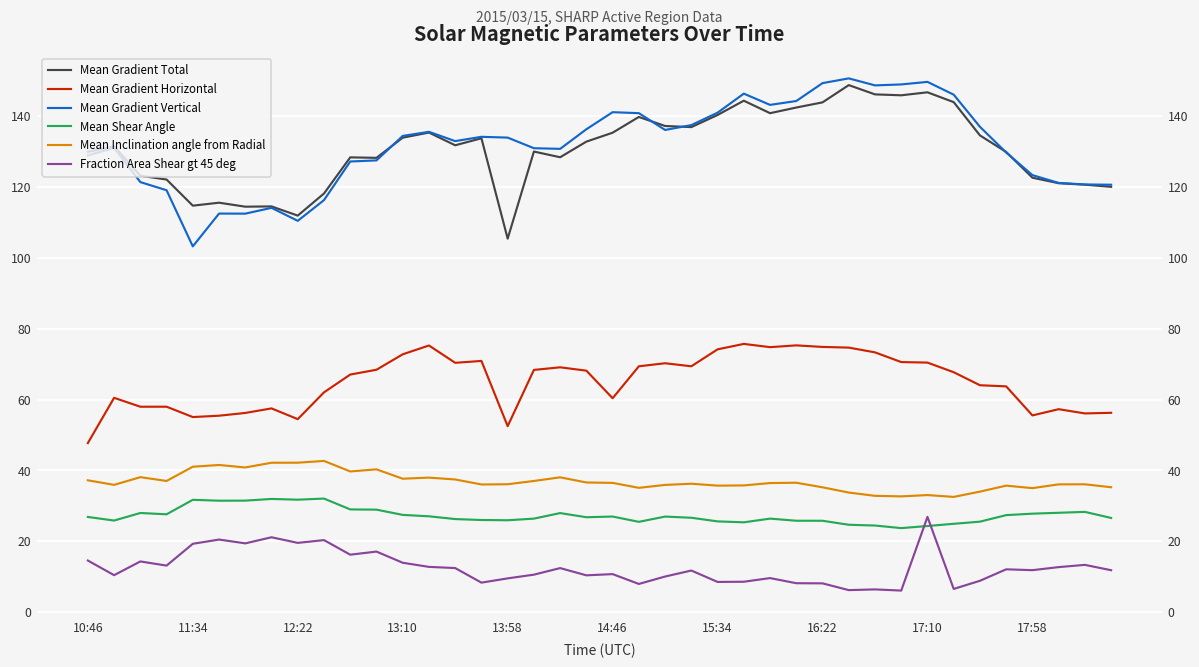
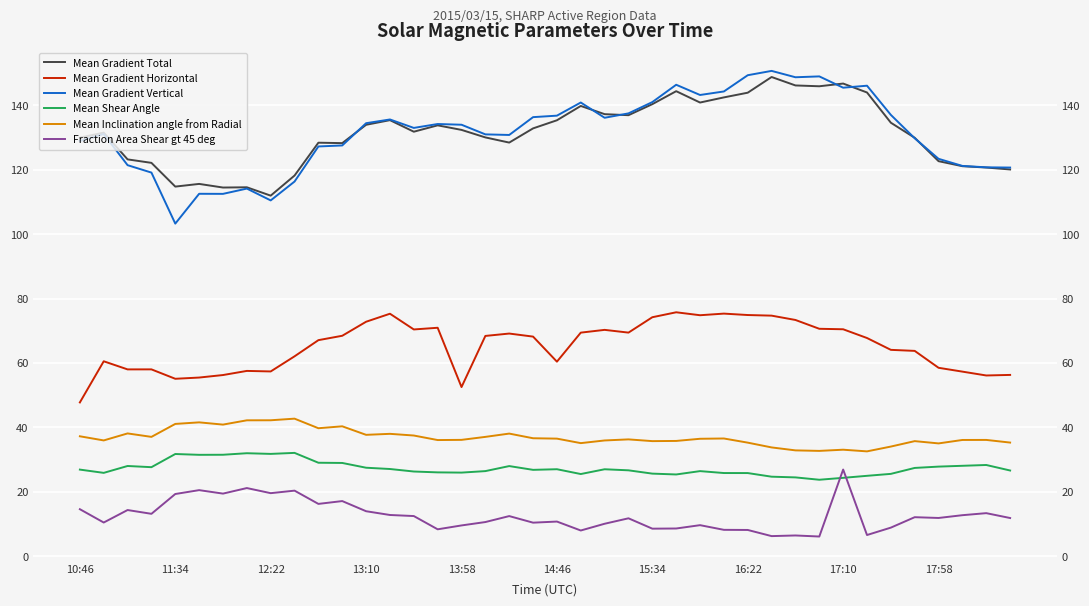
  {
    "Mean Gradient Total": {
      "11:34": 115,
      "12:22": 112,
-     "13:58": 105,
+     "13:58": 132,
      "14:46": 135,
      "16:22": 144,
      "17:10": 147
    },
    "Mean Gradient Horizontal": {
      "10:46": 48,
      "11:34": 55,
-     "12:22": 54,
+     "12:22": 57,
      "13:10": 73,
      "13:58": 52,
      "14:46": 60,
      "15:34": 74,
      "16:22": 75,
      "17:10": 70,
-     "17:58": 56
+     "17:58": 58
    },
    "Mean Gradient Vertical": {
      "11:34": 103,
      "12:22": 110,
      "13:58": 134,
-     "14:46": 141,
+     "14:46": 137,
      "16:22": 149,
-     "17:10": 150
+     "17:10": 145
    },
    "Mean Shear Angle": {
      "10:46": 27,
      "11:34": 32,
      "12:22": 32,
      "13:10": 27,
      "13:58": 26,
      "14:46": 27,
      "15:34": 26,
      "16:22": 26,
      "17:10": 24,
      "17:58": 28
    },
    "Mean Inclination angle from Radial": {
      "10:46": 37,
      "11:34": 41,
      "12:22": 42,
      "13:10": 38,
      "13:58": 36,
      "14:46": 36,
      "15:34": 36,
      "16:22": 35,
      "17:10": 33,
      "17:58": 35
    },
    "Fraction Area Shear gt 45 deg": {
      "10:46": 15,
      "11:34": 19,
      "12:22": 20,
      "13:10": 14,
      "13:58": 10,
      "14:46": 11,
      "15:34": 9,
      "16:22": 8,
      "17:10": 27,
      "17:58": 12
    }
  }
